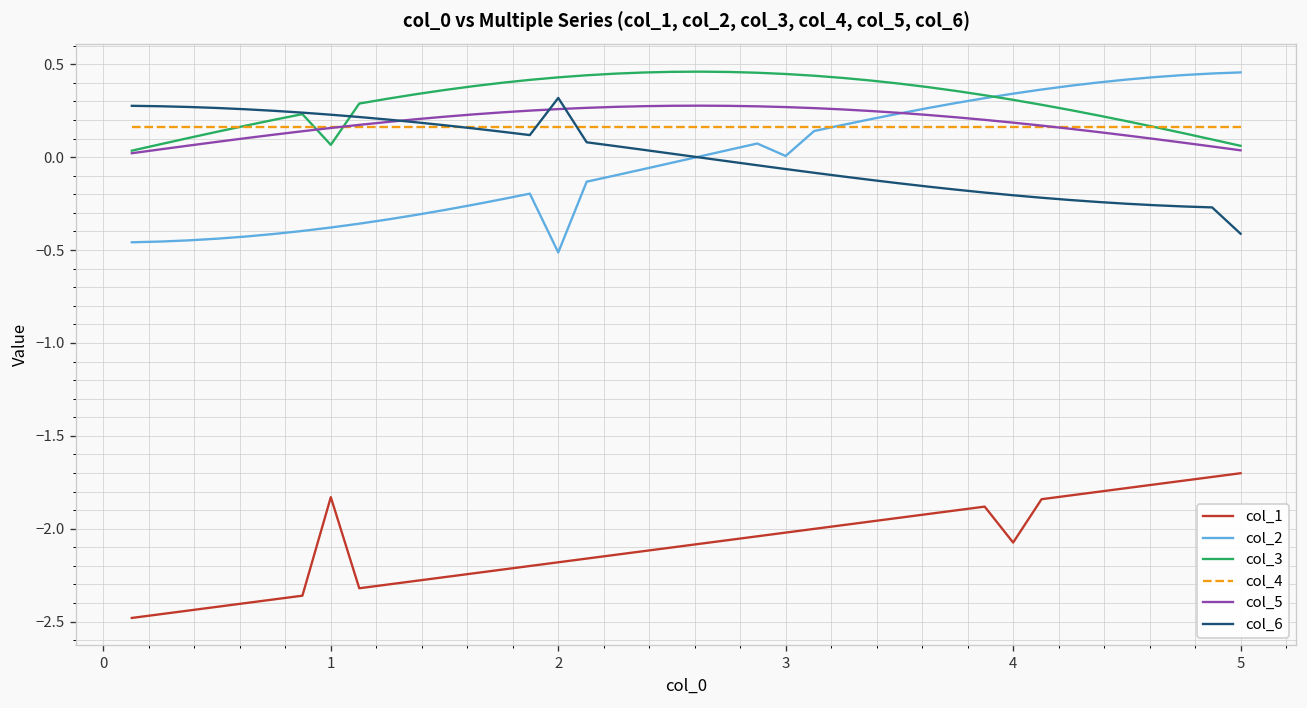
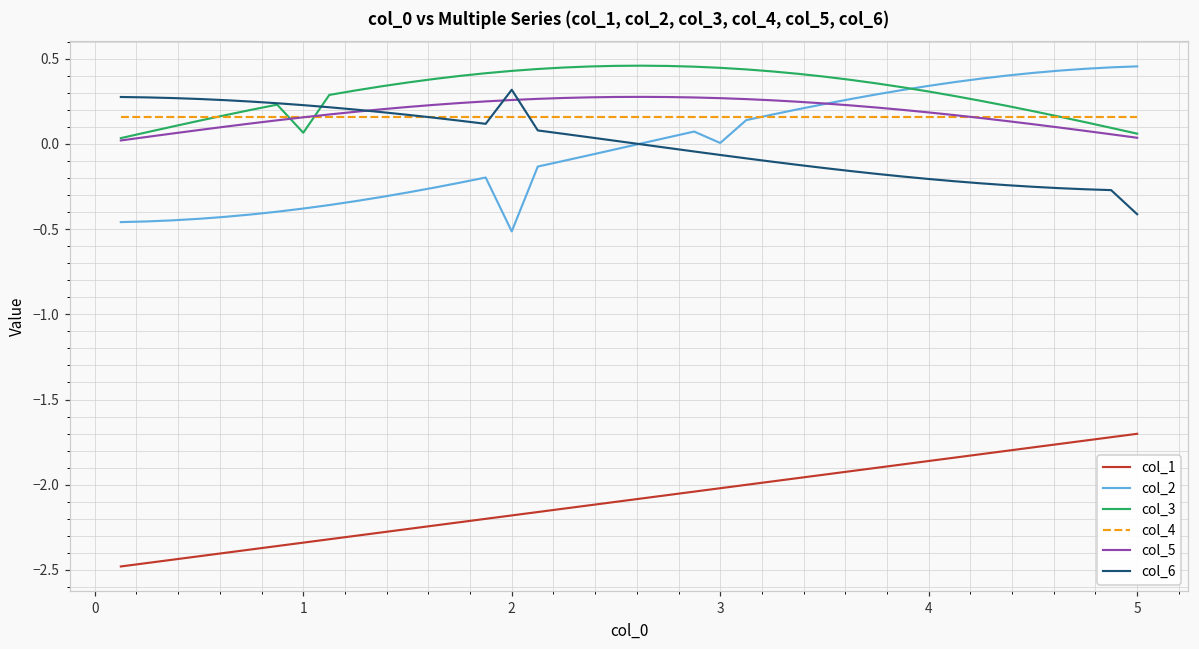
  {
    "col_1": {
-     "1": -1.83,
+     "1": -2.34,
      "2": -2.18,
      "3": -2.02,
-     "4": -2.07,
+     "4": -1.86,
      "5": -1.70
    },
    "col_2": {
      "1": -0.38,
      "2": -0.51,
      "3": 0.01,
      "4": 0.34,
      "5": 0.46
    },
    "col_3": {
      "1": 0.07,
      "2": 0.43,
      "3": 0.45,
      "4": 0.31,
      "5": 0.06
    },
    "col_4": {
      "2": 0.16,
      "3": 0.16,
      "4": 0.16,
      "5": 0.16
    },
    "col_5": {
      "2": 0.26,
      "3": 0.27,
      "4": 0.19,
      "5": 0.04
    },
    "col_6": {
      "1": 0.23,
      "2": 0.32,
      "3": -0.06,
      "4": -0.21,
      "5": -0.41
    }
  }
